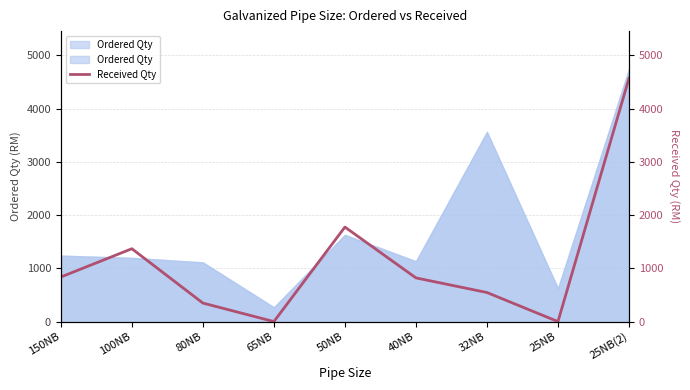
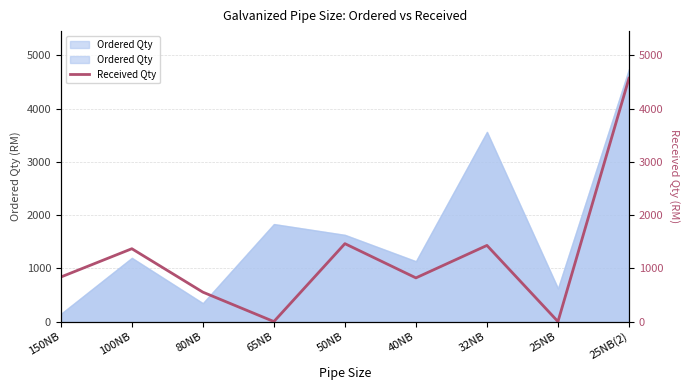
  {
    "Ordered Qty": {
-     "150NB": 1200,
+     "150NB": 100,
      "100NB": 1200,
-     "80NB": 1100,
-     "65NB": 300,
+     "80NB": 300,
+     "65NB": 1800,
      "50NB": 1600,
      "40NB": 1100,
      "32NB": 3600,
      "25NB": 600,
      "25NB(2)": 4700
    },
    "Received Qty": {
      "150NB": 800,
      "100NB": 1400,
-     "80NB": 300,
+     "80NB": 600,
      "65NB": 0,
-     "50NB": 1800,
+     "50NB": 1500,
      "40NB": 800,
-     "32NB": 500,
+     "32NB": 1400,
      "25NB": 0,
      "25NB(2)": 4600
    }
  }
